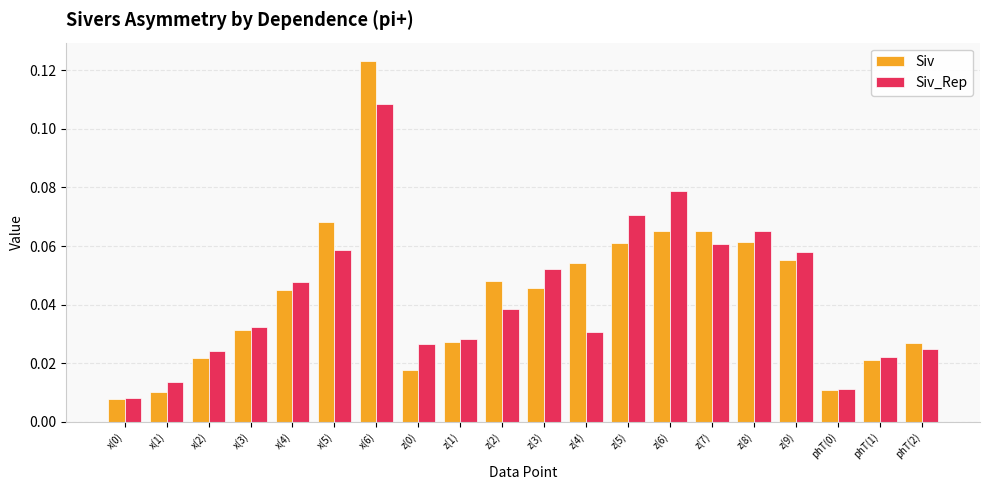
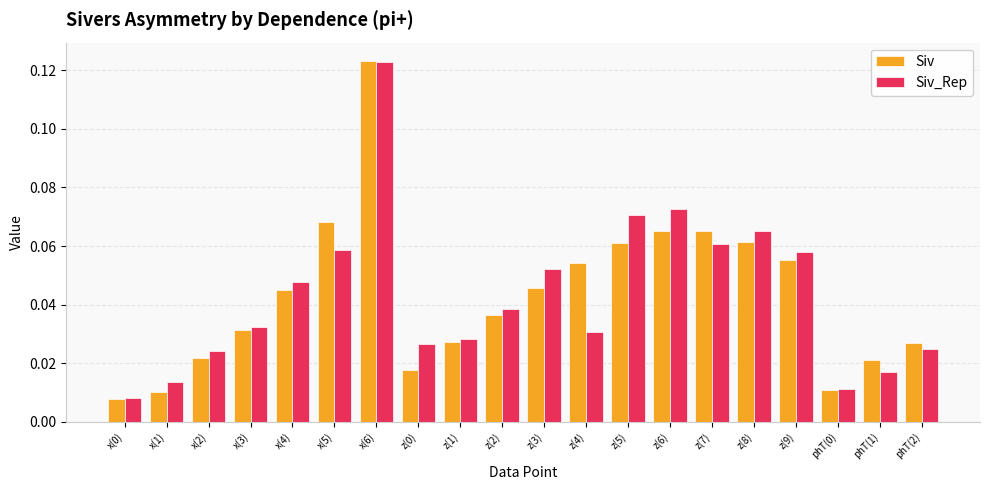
  {
    "Siv": {
      "x(0)": 0.008,
      "x(1)": 0.010,
      "x(2)": 0.022,
      "x(3)": 0.031,
      "x(4)": 0.045,
      "x(5)": 0.068,
      "x(6)": 0.123,
      "z(0)": 0.018,
      "z(1)": 0.027,
-     "z(2)": 0.048,
+     "z(2)": 0.037,
      "z(3)": 0.046,
      "z(4)": 0.054,
      "z(5)": 0.061,
      "z(6)": 0.065,
      "z(7)": 0.065,
      "z(8)": 0.061,
      "z(9)": 0.055,
      "phT(0)": 0.011,
      "phT(1)": 0.021,
      "phT(2)": 0.027
    },
    "Siv_Rep": {
      "x(0)": 0.008,
      "x(1)": 0.014,
      "x(2)": 0.024,
      "x(3)": 0.032,
      "x(4)": 0.048,
      "x(5)": 0.059,
-     "x(6)": 0.108,
+     "x(6)": 0.123,
      "z(0)": 0.026,
      "z(1)": 0.028,
      "z(2)": 0.039,
      "z(3)": 0.052,
      "z(4)": 0.031,
      "z(5)": 0.071,
-     "z(6)": 0.079,
+     "z(6)": 0.073,
      "z(7)": 0.061,
      "z(8)": 0.065,
      "z(9)": 0.058,
      "phT(0)": 0.011,
-     "phT(1)": 0.022,
+     "phT(1)": 0.017,
      "phT(2)": 0.025
    }
  }
